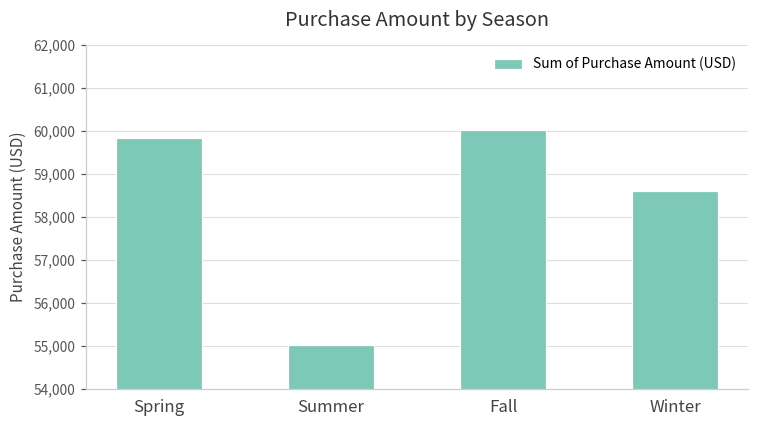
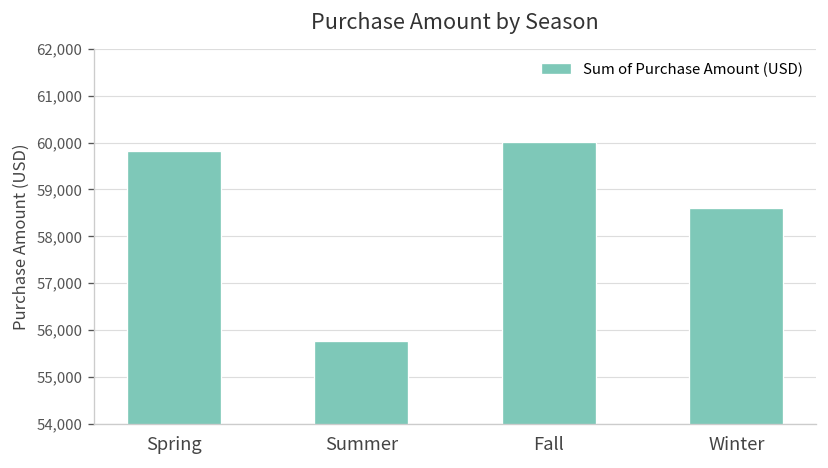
  {
    "Spring": "59,800",
-   "Summer": "55,000",
+   "Summer": "55,800",
    "Fall": "60,000",
    "Winter": "58,600"
  }
